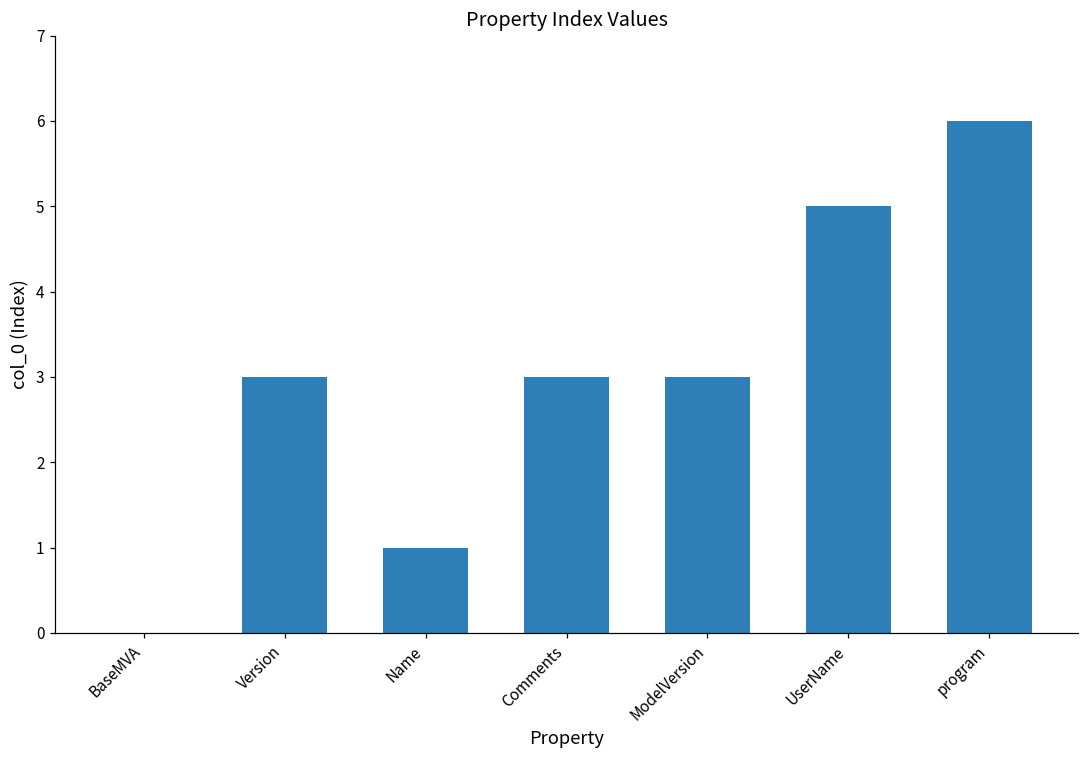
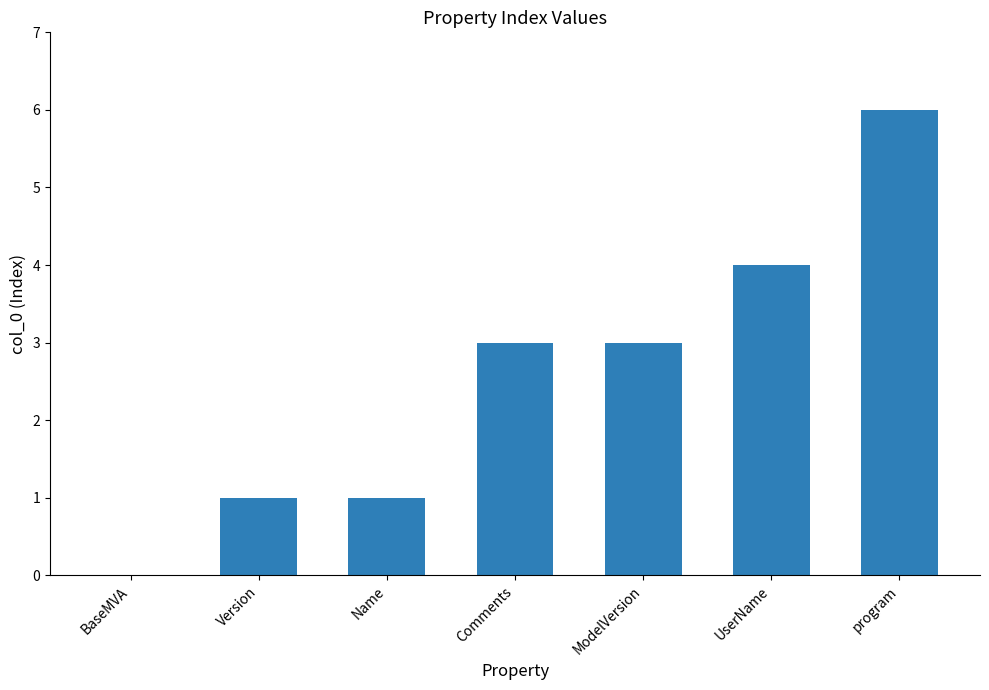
  {
    "BaseMVA": 0,
-   "Version": 3,
+   "Version": 1,
    "Name": 1,
    "Comments": 3,
    "ModelVersion": 3,
-   "UserName": 5,
+   "UserName": 4,
    "program": 6
  }
